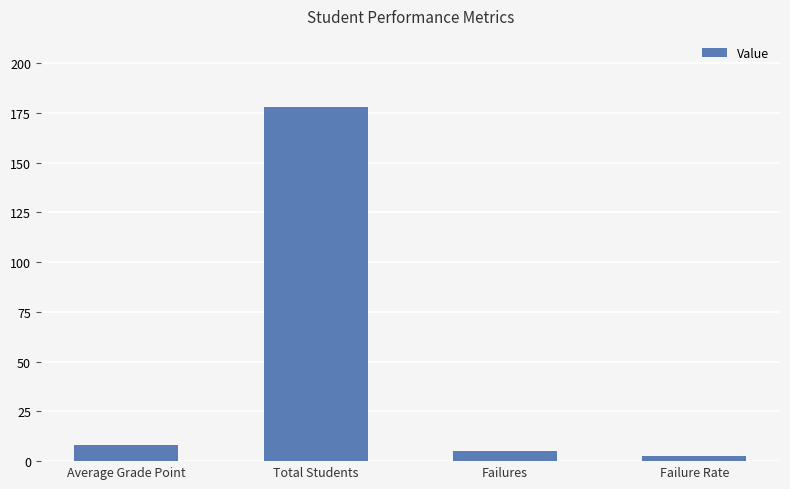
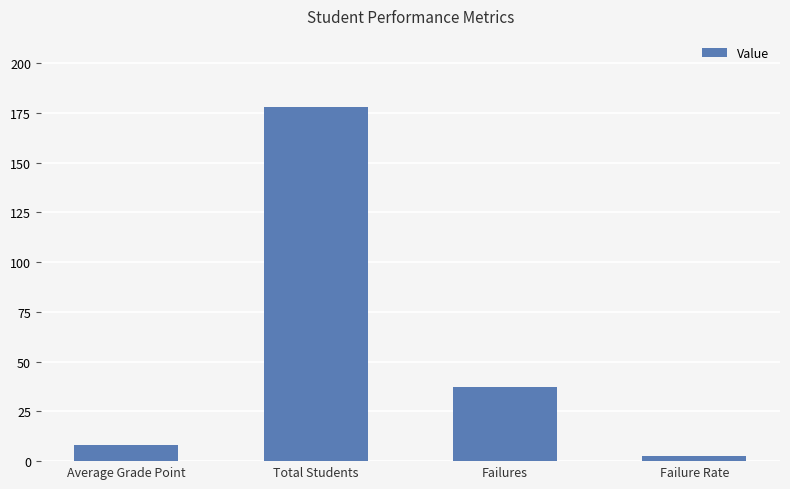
  {
    "Average Grade Point": 8,
    "Total Students": 178,
-   "Failures": 5,
+   "Failures": 37,
    "Failure Rate": 3
  }
